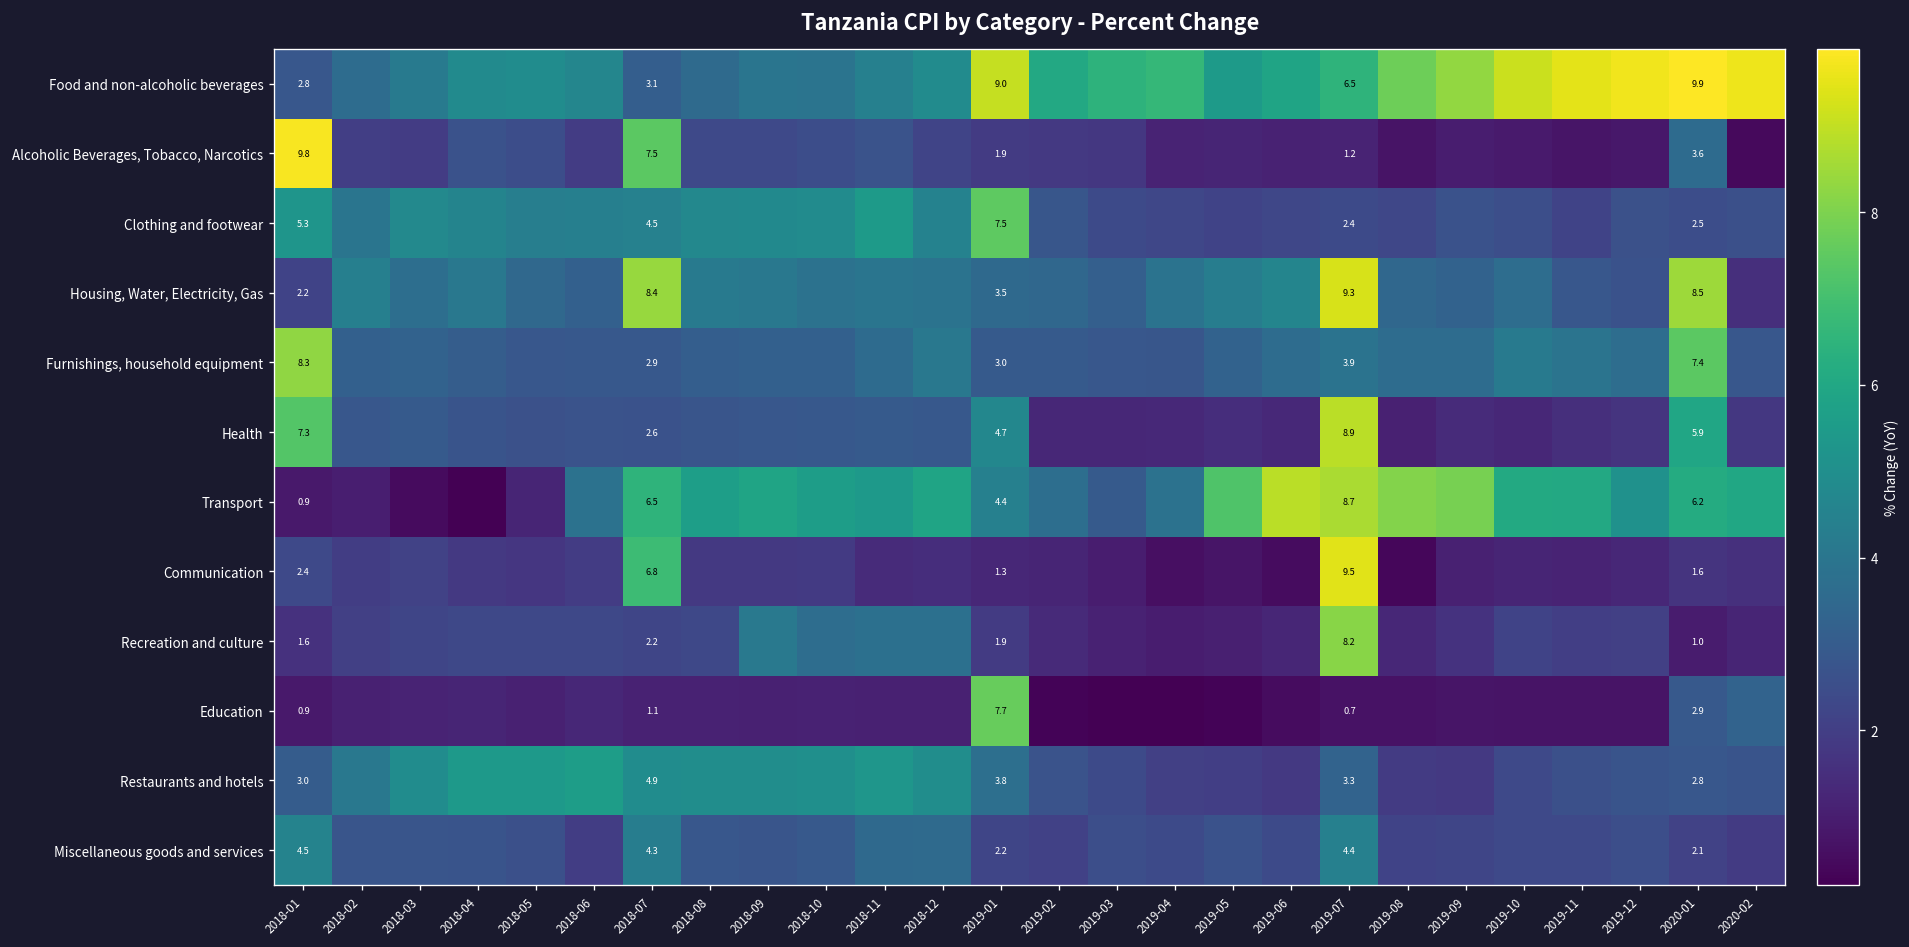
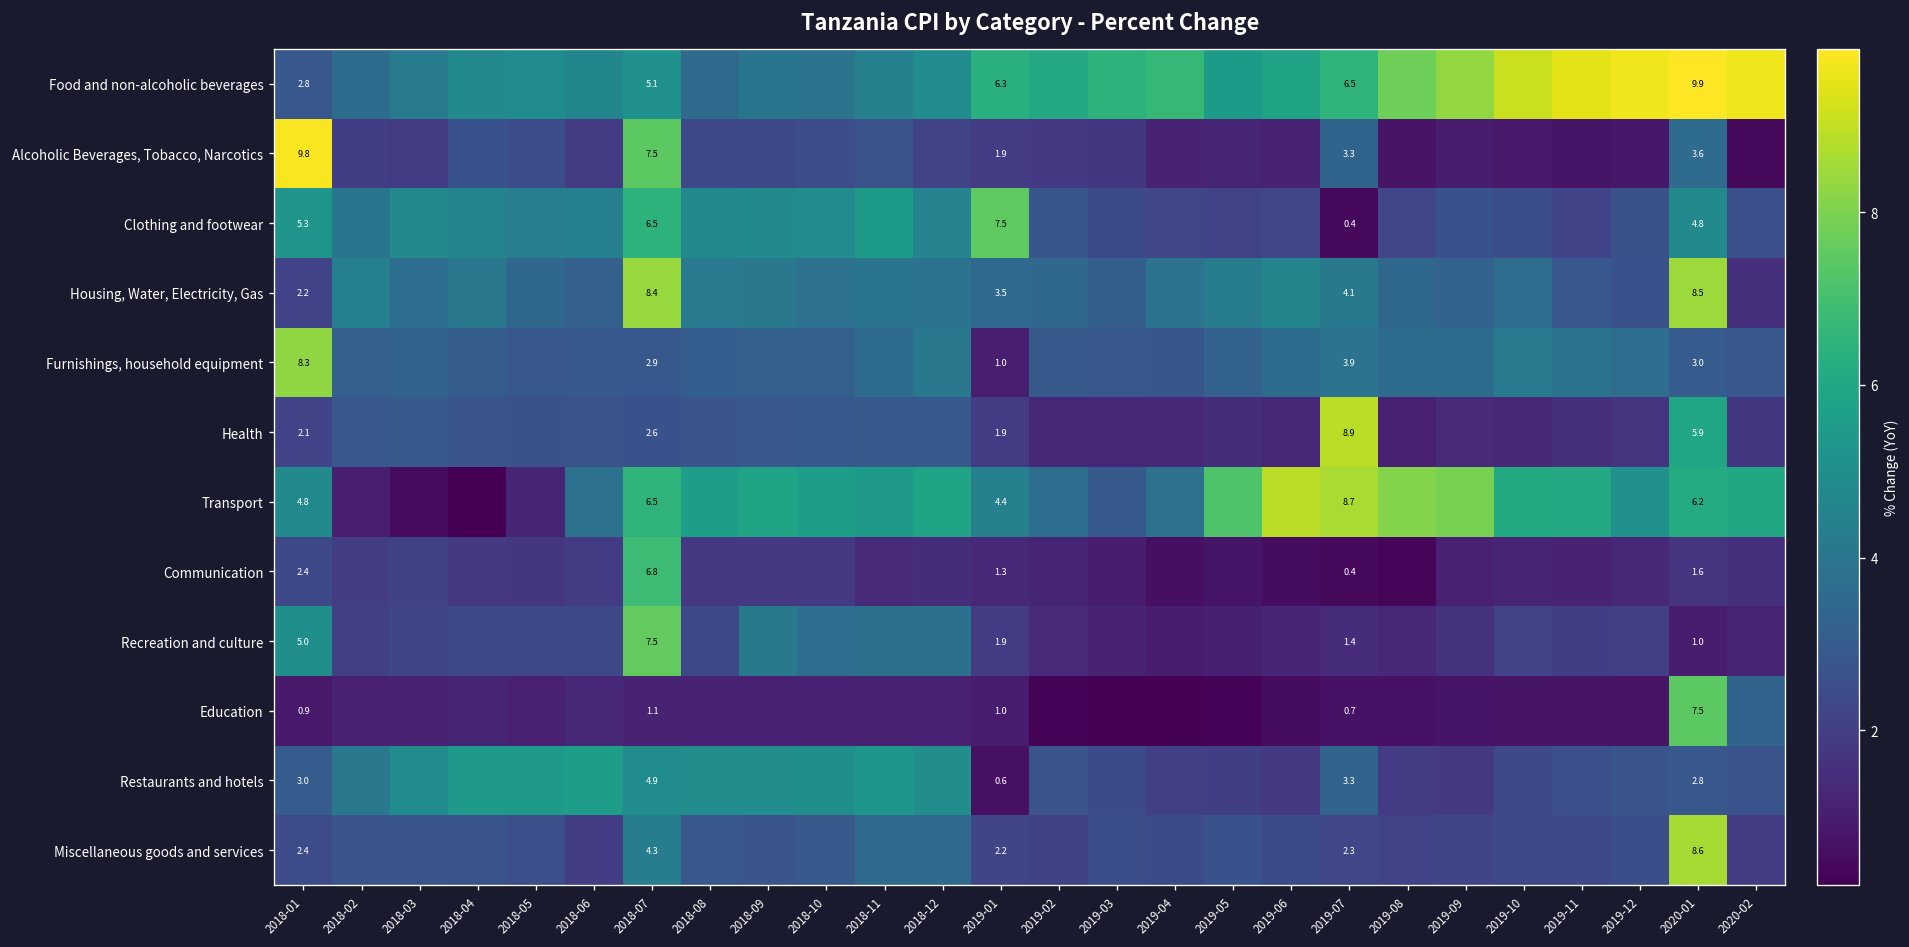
  {
    "Food and non-alcoholic beverages": {
      "2018-01": 2.8,
-     "2018-07": 3.1,
-     "2019-01": 9.0,
+     "2018-07": 5.1,
+     "2019-01": 6.3,
      "2019-07": 6.5,
      "2020-01": 9.9
    },
    "Alcoholic Beverages, Tobacco, Narcotics": {
      "2018-01": 9.8,
      "2018-07": 7.5,
      "2019-01": 1.9,
-     "2019-07": 1.2,
+     "2019-07": 3.3,
      "2020-01": 3.6
    },
    "Clothing and footwear": {
      "2018-01": 5.3,
-     "2018-07": 4.5,
+     "2018-07": 6.5,
      "2019-01": 7.5,
-     "2019-07": 2.4,
-     "2020-01": 2.5
+     "2019-07": 0.4,
+     "2020-01": 4.8
    },
    "Housing, Water, Electricity, Gas": {
      "2018-01": 2.2,
      "2018-07": 8.4,
      "2019-01": 3.5,
-     "2019-07": 9.3,
+     "2019-07": 4.1,
      "2020-01": 8.5
    },
    "Furnishings, household equipment": {
      "2018-01": 8.3,
      "2018-07": 2.9,
-     "2019-01": 3.0,
+     "2019-01": 1.0,
      "2019-07": 3.9,
-     "2020-01": 7.4
+     "2020-01": 3.0
    },
    "Health": {
-     "2018-01": 7.3,
+     "2018-01": 2.1,
      "2018-07": 2.6,
-     "2019-01": 4.7,
+     "2019-01": 1.9,
      "2019-07": 8.9,
      "2020-01": 5.9
    },
    "Transport": {
-     "2018-01": 0.9,
+     "2018-01": 4.8,
      "2018-07": 6.5,
      "2019-01": 4.4,
      "2019-07": 8.7,
      "2020-01": 6.2
    },
    "Communication": {
      "2018-01": 2.4,
      "2018-07": 6.8,
      "2019-01": 1.3,
-     "2019-07": 9.5,
+     "2019-07": 0.4,
      "2020-01": 1.6
    },
    "Recreation and culture": {
-     "2018-01": 1.6,
-     "2018-07": 2.2,
+     "2018-01": 5.0,
+     "2018-07": 7.5,
      "2019-01": 1.9,
-     "2019-07": 8.2,
+     "2019-07": 1.4,
      "2020-01": 1.0
    },
    "Education": {
      "2018-01": 0.9,
      "2018-07": 1.1,
-     "2019-01": 7.7,
+     "2019-01": 1.0,
      "2019-07": 0.7,
-     "2020-01": 2.9
+     "2020-01": 7.5
    },
    "Restaurants and hotels": {
      "2018-01": 3.0,
      "2018-07": 4.9,
-     "2019-01": 3.8,
+     "2019-01": 0.6,
      "2019-07": 3.3,
      "2020-01": 2.8
    },
    "Miscellaneous goods and services": {
-     "2018-01": 4.5,
+     "2018-01": 2.4,
      "2018-07": 4.3,
      "2019-01": 2.2,
-     "2019-07": 4.4,
-     "2020-01": 2.1
+     "2019-07": 2.3,
+     "2020-01": 8.6
    }
  }
